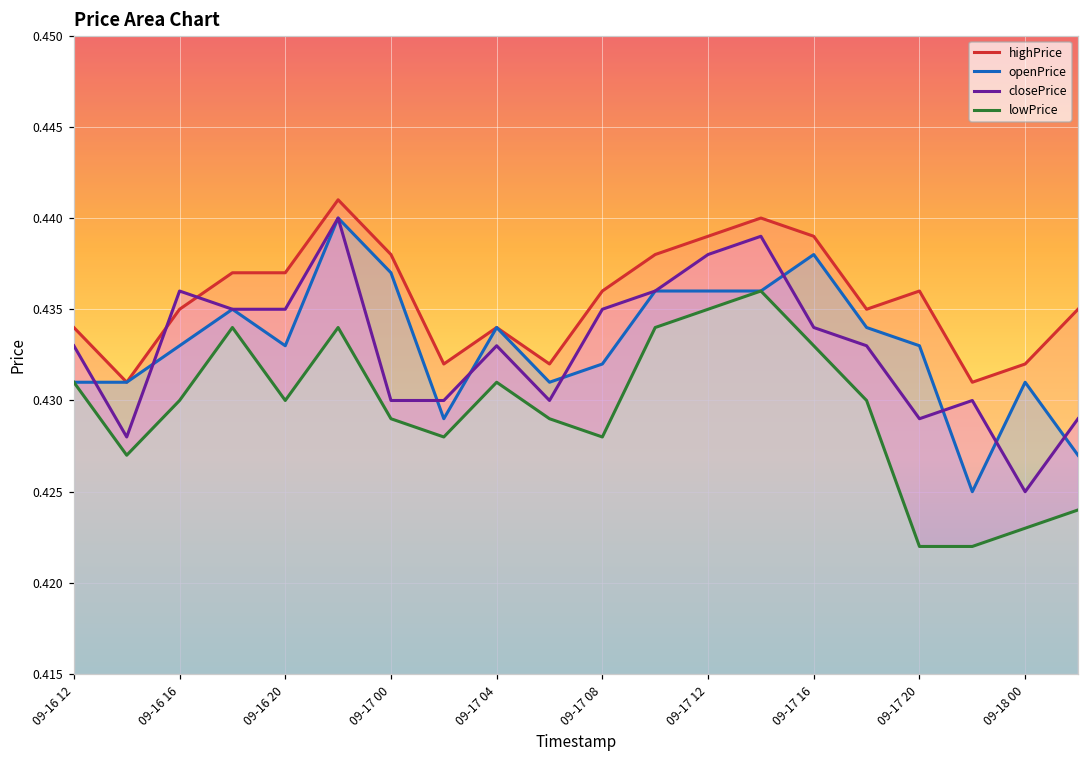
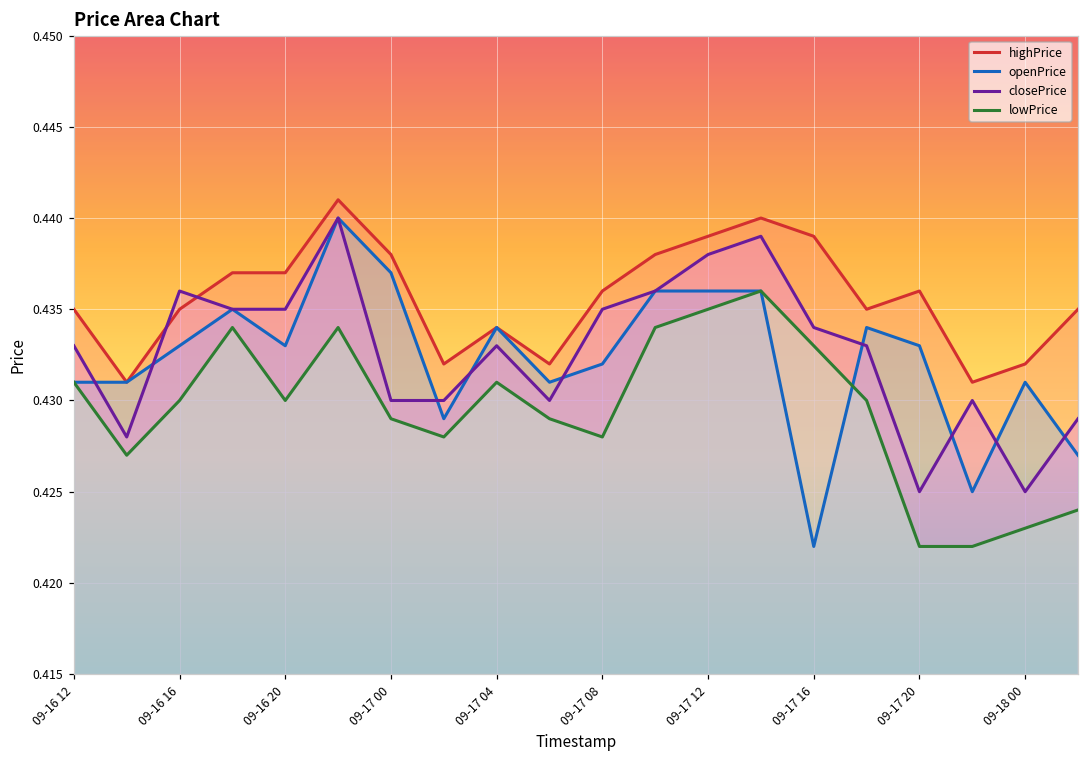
  {
    "highPrice": {
-     "09-16 12": 0.434,
+     "09-16 12": 0.435,
      "09-16 16": 0.435,
      "09-16 20": 0.437,
      "09-17 00": 0.438,
      "09-17 08": 0.436,
      "09-17 12": 0.439,
      "09-17 16": 0.439,
      "09-17 20": 0.436,
      "09-18 00": 0.432
    },
    "openPrice": {
      "09-16 16": 0.433,
      "09-16 20": 0.433,
      "09-17 00": 0.437,
      "09-17 08": 0.432,
      "09-17 12": 0.436,
-     "09-17 16": 0.438,
+     "09-17 16": 0.422,
      "09-17 20": 0.433,
      "09-18 00": 0.431
    },
    "closePrice": {
      "09-16 12": 0.433,
      "09-16 16": 0.436,
      "09-16 20": 0.435,
      "09-17 00": 0.430,
      "09-17 04": 0.433,
      "09-17 08": 0.435,
      "09-17 12": 0.438,
      "09-17 16": 0.434,
-     "09-17 20": 0.429,
+     "09-17 20": 0.425,
      "09-18 00": 0.425
    },
    "lowPrice": {
      "09-16 16": 0.430,
      "09-16 20": 0.430,
      "09-17 00": 0.429,
      "09-17 04": 0.431,
      "09-17 08": 0.428,
      "09-17 12": 0.435,
      "09-17 16": 0.433,
      "09-17 20": 0.422,
      "09-18 00": 0.423
    }
  }
